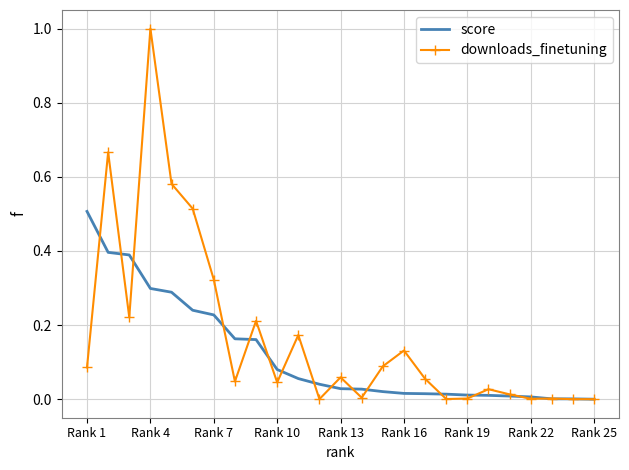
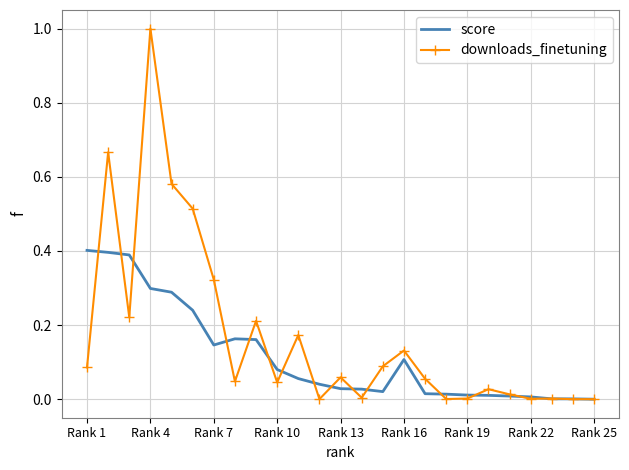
  {
    "score": {
-     "Rank 1": 0.51,
+     "Rank 1": 0.40,
      "Rank 4": 0.30,
-     "Rank 7": 0.23,
+     "Rank 7": 0.15,
      "Rank 10": 0.08,
      "Rank 13": 0.03,
-     "Rank 16": 0.02,
+     "Rank 16": 0.11,
      "Rank 19": 0.01
    },
    "downloads_finetuning": {
      "Rank 1": 0.09,
      "Rank 4": 1.00,
      "Rank 7": 0.32,
      "Rank 10": 0.05,
      "Rank 13": 0.06,
      "Rank 16": 0.13,
      "Rank 19": 0.00
    }
  }
